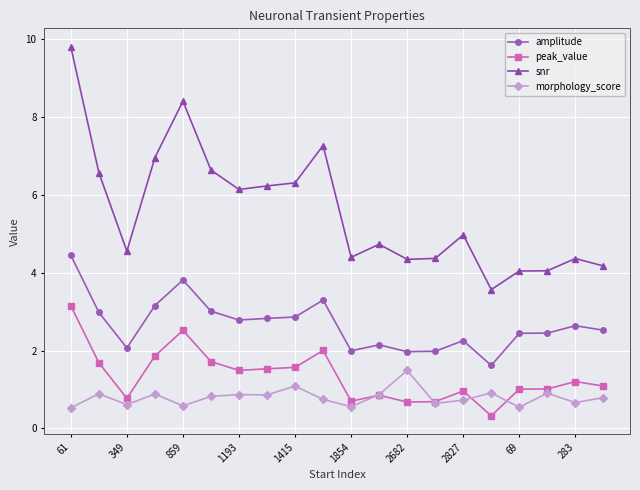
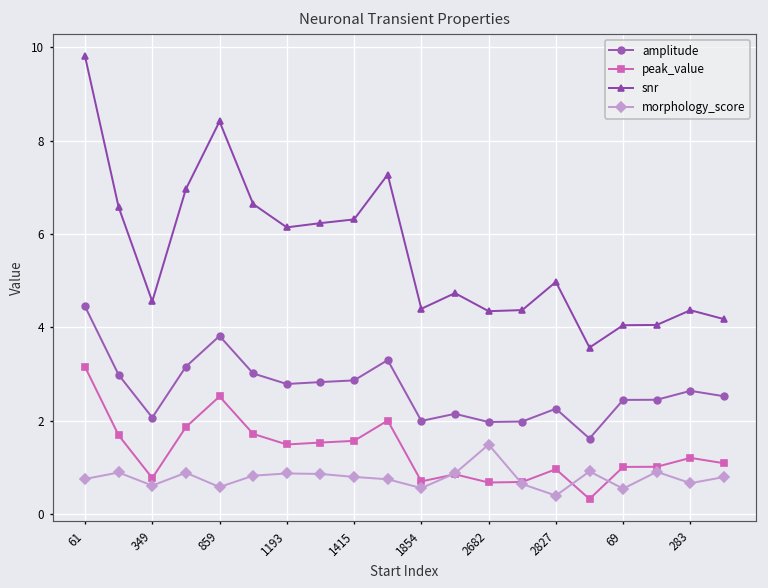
  {
    "morphology_score": {
-     "61": 0.5,
+     "61": 0.7,
      "349": 0.6,
      "859": 0.6,
      "1193": 0.9,
-     "1415": 1.1,
+     "1415": 0.8,
      "1854": 0.6,
      "2682": 1.5,
-     "2827": 0.7,
+     "2827": 0.4,
      "69": 0.5,
      "283": 0.7
    }
  }
